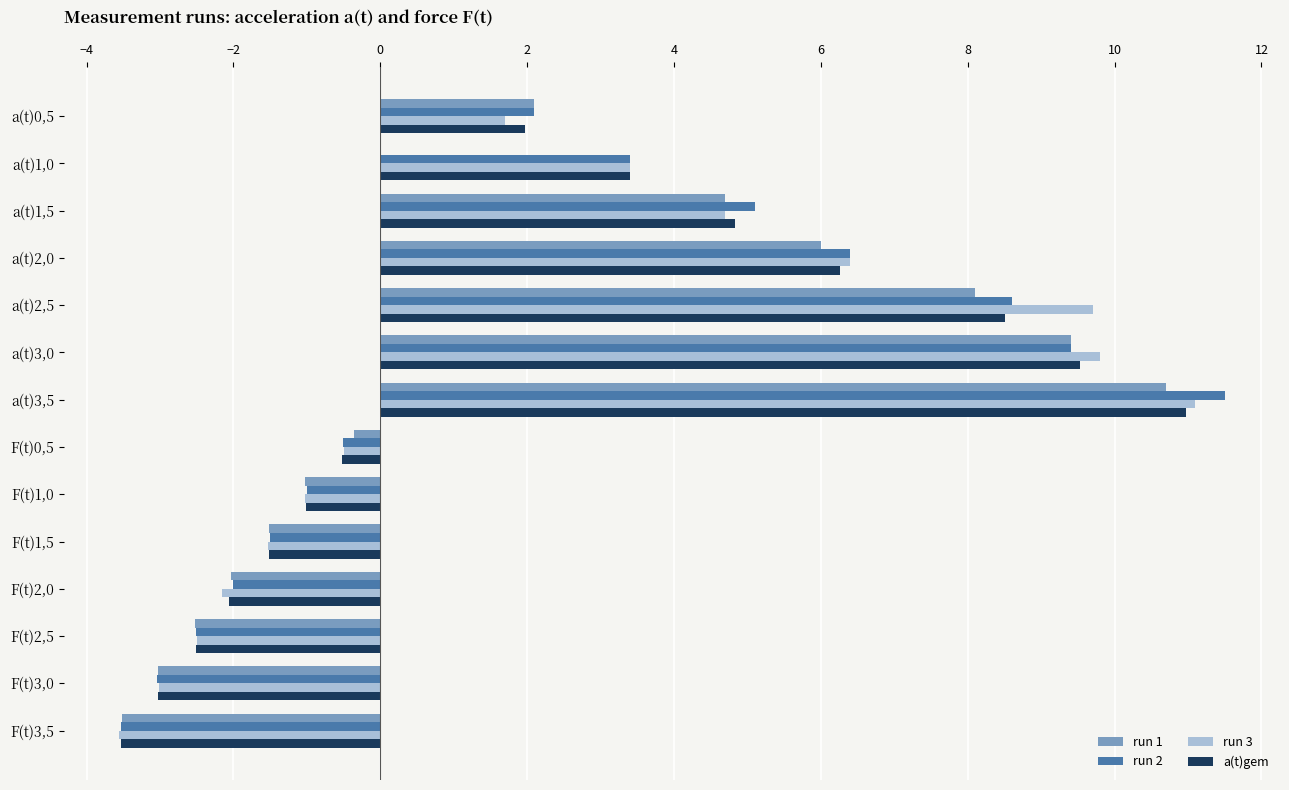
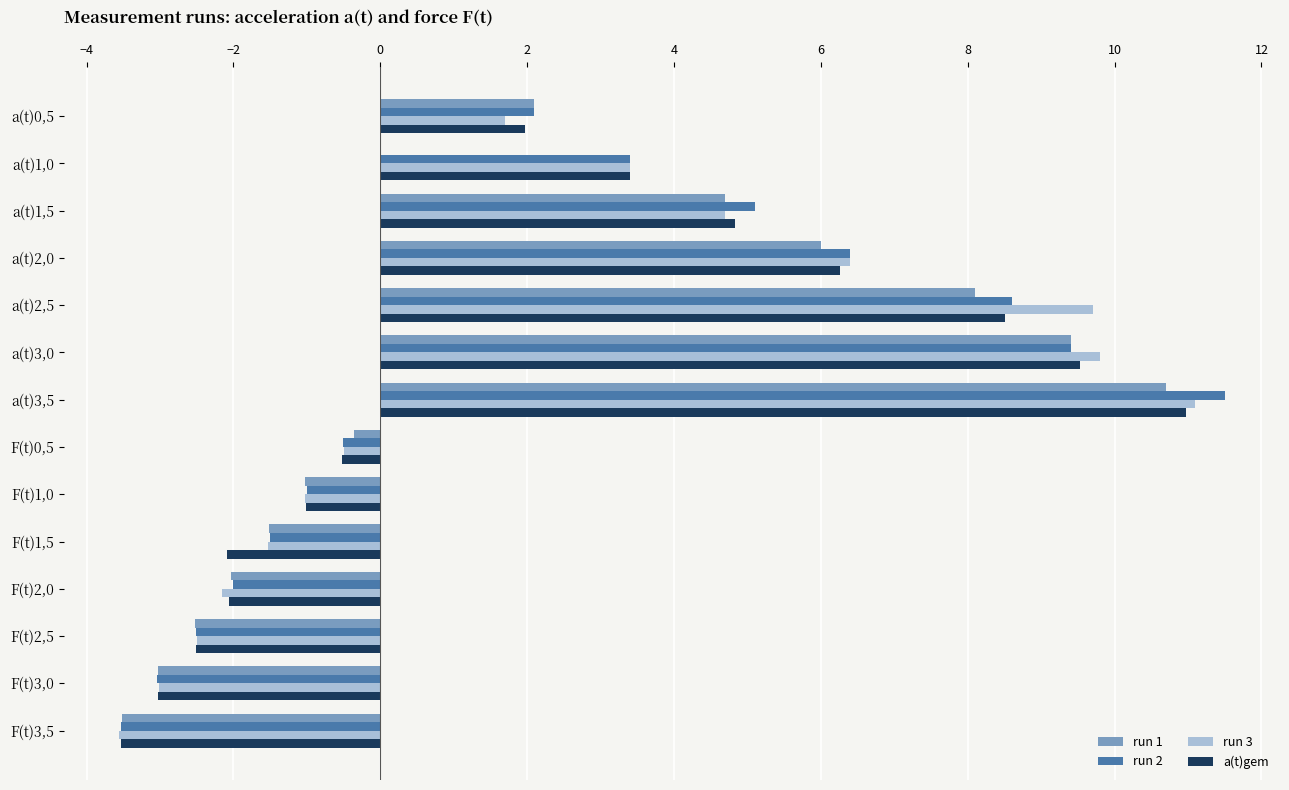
  {
    "run 1": {
      "a(t)0,5": 2.1,
      "a(t)1,0": 0.0,
      "a(t)1,5": 4.7,
      "a(t)2,0": 6.0,
      "a(t)2,5": 8.1,
      "a(t)3,0": 9.4,
      "a(t)3,5": 10.7,
      "F(t)0,5": -0.4,
      "F(t)1,0": -1.0,
      "F(t)1,5": -1.5,
      "F(t)2,0": -2.0,
      "F(t)2,5": -2.5,
      "F(t)3,0": -3.0,
      "F(t)3,5": -3.5
    },
    "run 2": {
      "a(t)0,5": 2.1,
      "a(t)1,0": 3.4,
      "a(t)1,5": 5.1,
      "a(t)2,0": 6.4,
      "a(t)2,5": 8.6,
      "a(t)3,0": 9.4,
      "a(t)3,5": 11.5,
      "F(t)0,5": -0.5,
      "F(t)1,0": -1.0,
      "F(t)1,5": -1.5,
      "F(t)2,0": -2.0,
      "F(t)2,5": -2.5,
      "F(t)3,0": -3.0,
      "F(t)3,5": -3.5
    },
    "run 3": {
      "a(t)0,5": 1.7,
      "a(t)1,0": 3.4,
      "a(t)1,5": 4.7,
      "a(t)2,0": 6.4,
      "a(t)2,5": 9.7,
      "a(t)3,0": 9.8,
      "a(t)3,5": 11.1,
      "F(t)0,5": -0.5,
      "F(t)1,0": -1.0,
      "F(t)1,5": -1.5,
      "F(t)2,0": -2.2,
      "F(t)2,5": -2.5,
      "F(t)3,0": -3.0,
      "F(t)3,5": -3.6
    },
    "a(t)gem": {
      "a(t)0,5": 2.0,
      "a(t)1,0": 3.4,
      "a(t)1,5": 4.8,
      "a(t)2,0": 6.3,
      "a(t)2,5": 8.5,
      "a(t)3,0": 9.5,
      "a(t)3,5": 11.0,
      "F(t)0,5": -0.5,
      "F(t)1,0": -1.0,
-     "F(t)1,5": -1.5,
+     "F(t)1,5": -2.1,
      "F(t)2,0": -2.1,
      "F(t)2,5": -2.5,
      "F(t)3,0": -3.0,
      "F(t)3,5": -3.5
    }
  }
